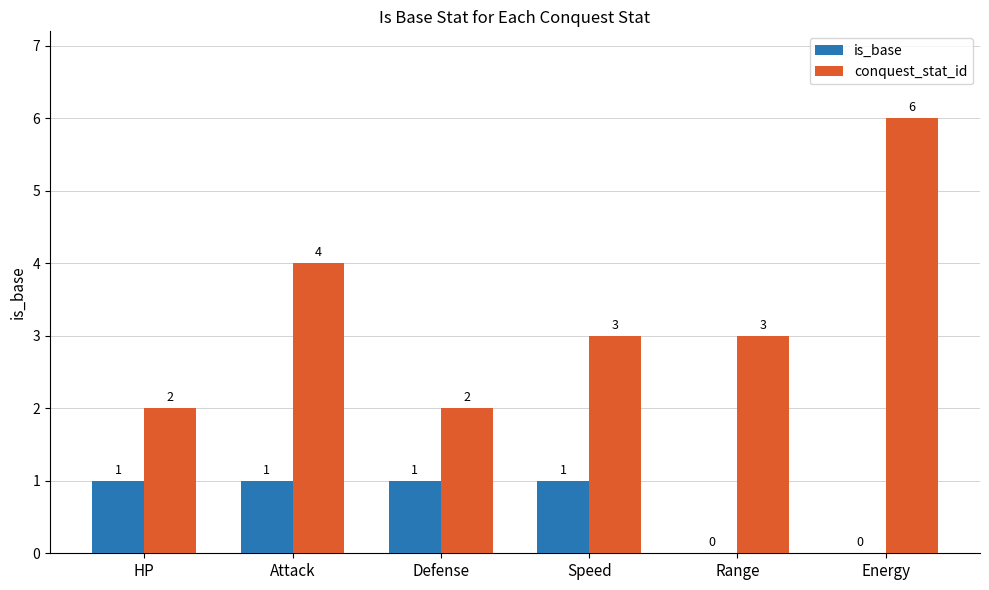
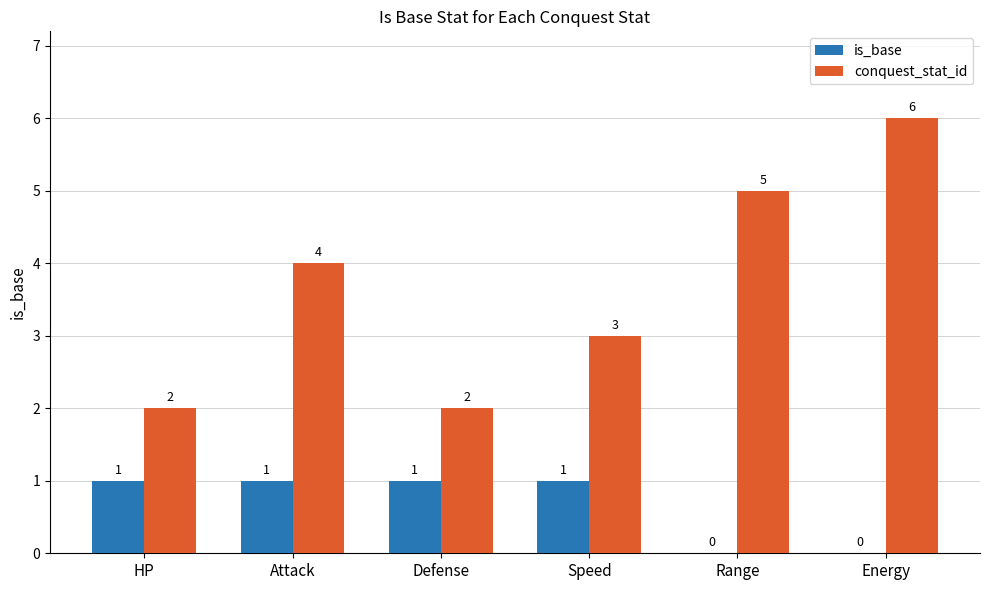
  {
    "is_base": {
      "HP": 1,
      "Attack": 1,
      "Defense": 1,
      "Speed": 1,
      "Range": 0,
      "Energy": 0
    },
    "conquest_stat_id": {
      "HP": 2,
      "Attack": 4,
      "Defense": 2,
      "Speed": 3,
-     "Range": 3,
+     "Range": 5,
      "Energy": 6
    }
  }
